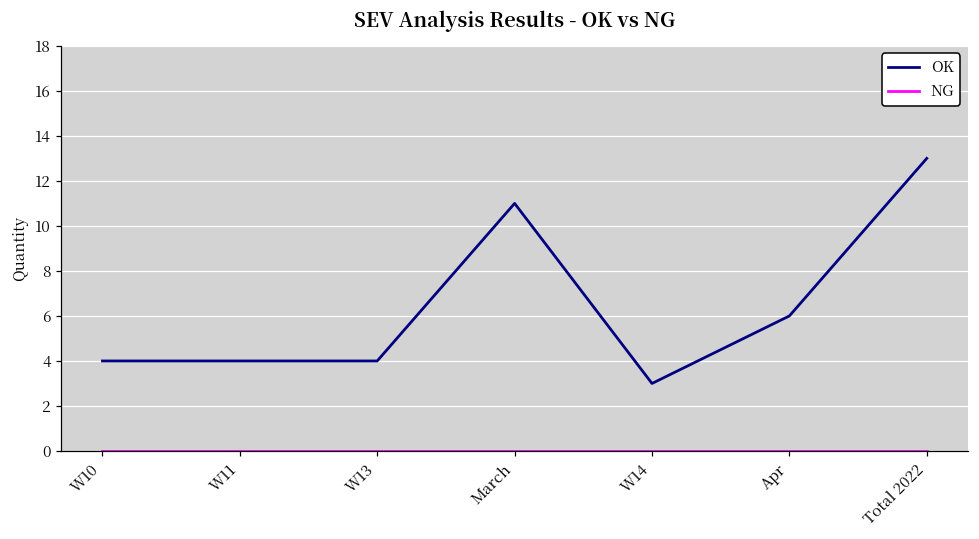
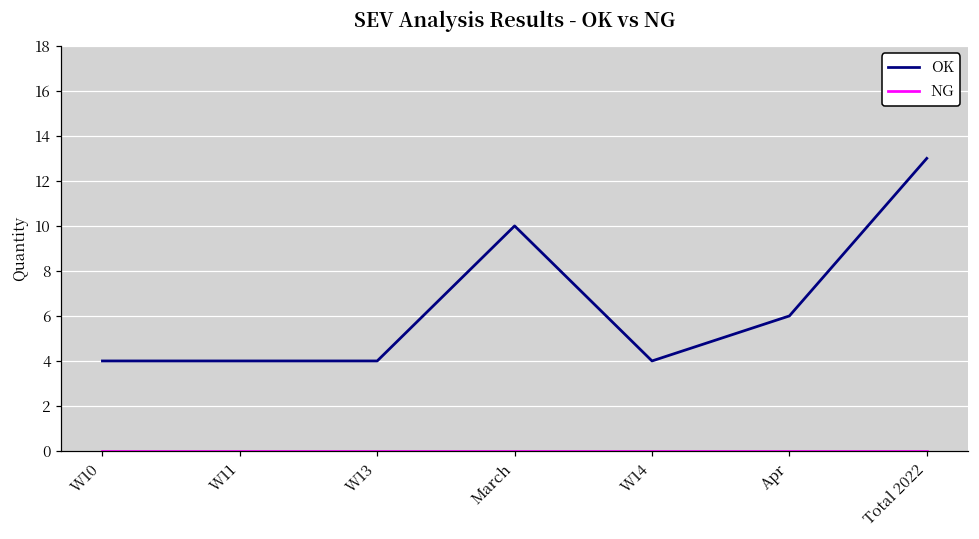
  {
    "OK": {
      "W10": 4,
      "W11": 4,
      "W13": 4,
-     "March": 11,
-     "W14": 3,
+     "March": 10,
+     "W14": 4,
      "Apr": 6,
      "Total 2022": 13
    },
    "NG": {
      "W10": 0,
      "W11": 0,
      "W13": 0,
      "March": 0,
      "W14": 0,
      "Apr": 0,
      "Total 2022": 0
    }
  }
